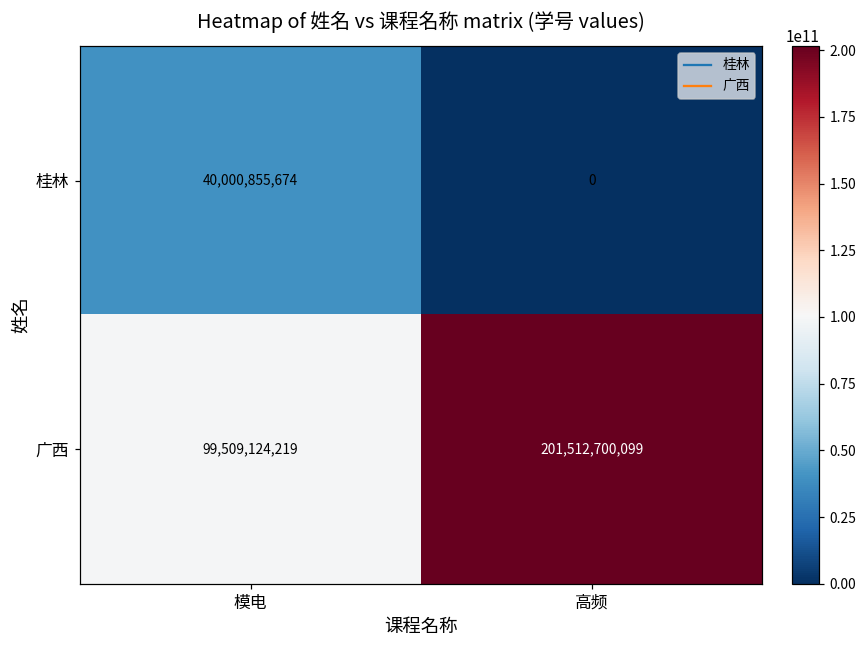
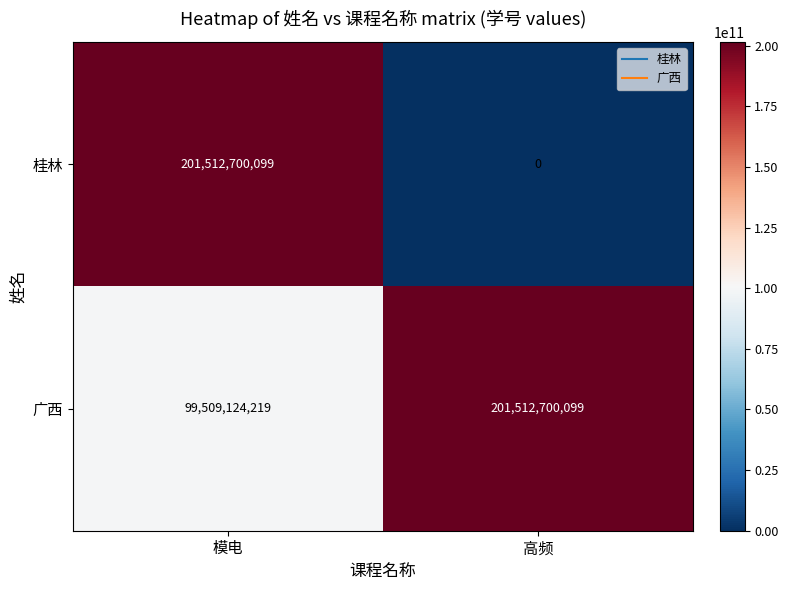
  {
    "桂林": {
-     "模电": "40,000,855,674",
+     "模电": "201,512,700,099",
      "高频": "0"
    },
    "广西": {
      "模电": "99,509,124,219",
      "高频": "201,512,700,099"
    }
  }
